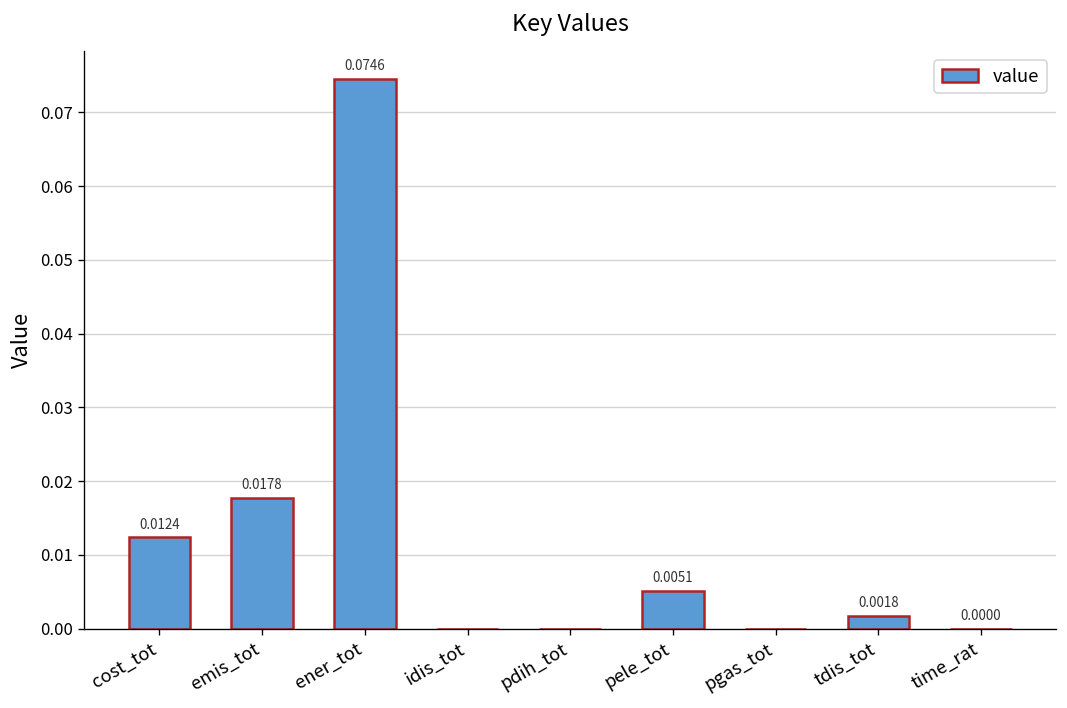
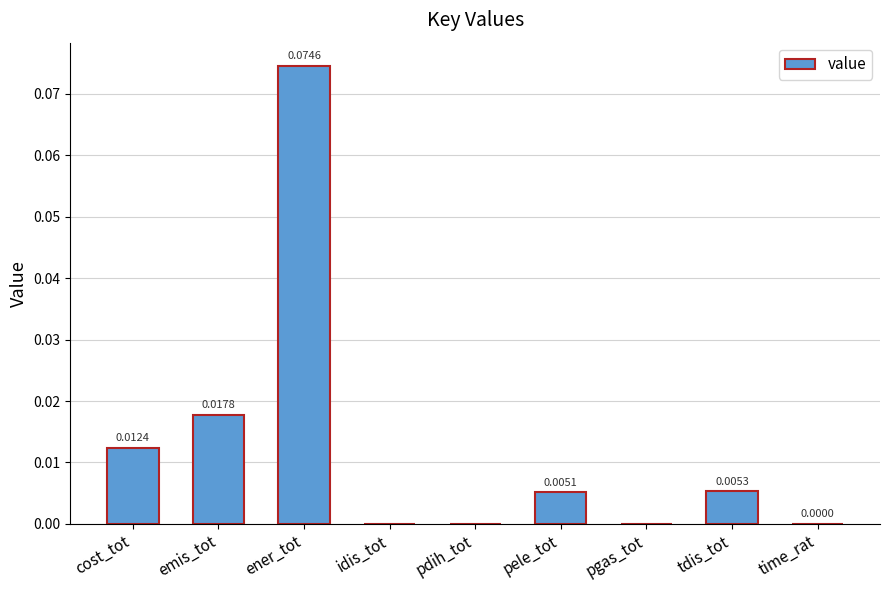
  {
    "cost_tot": 0.0124,
    "emis_tot": 0.0178,
    "ener_tot": 0.0746,
    "pele_tot": 0.0051,
-   "tdis_tot": 0.0018,
+   "tdis_tot": 0.0053,
    "time_rat": 0.0000
  }
